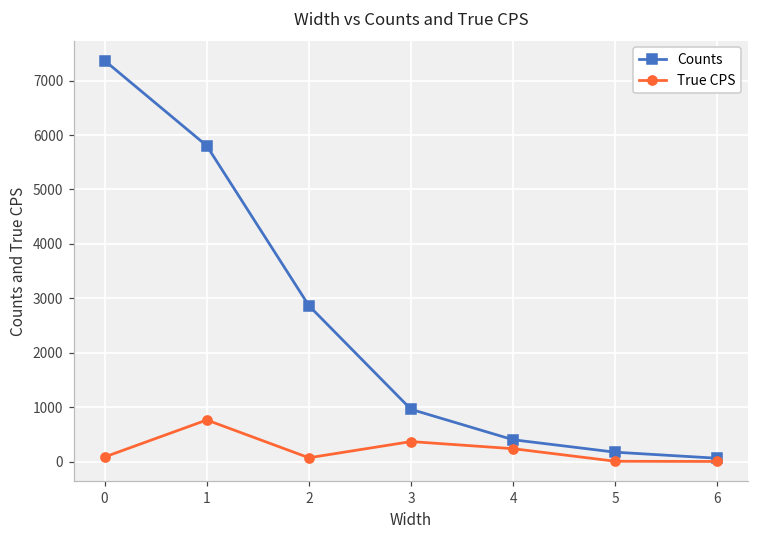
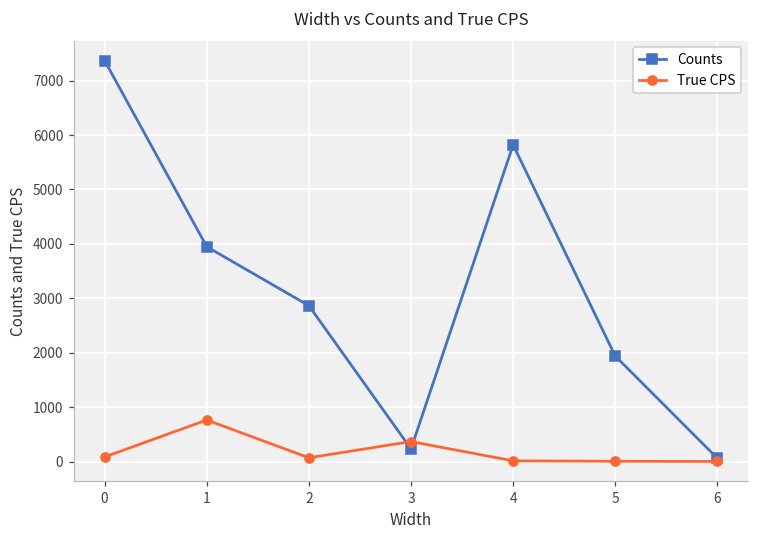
  {
    "Counts": {
      "0": 7400,
-     "1": 5800,
+     "1": 3900,
      "2": 2900,
-     "3": 1000,
-     "4": 400,
-     "5": 200,
+     "3": 200,
+     "4": 5800,
+     "5": 1900,
      "6": 100
    },
    "True CPS": {
      "0": 100,
      "1": 800,
      "2": 100,
      "3": 400,
-     "4": 200,
+     "4": 0,
      "5": 0,
      "6": 0
    }
  }
